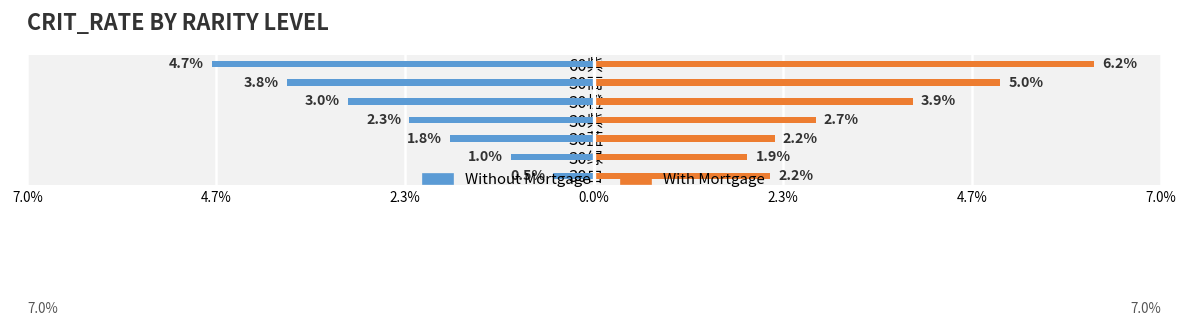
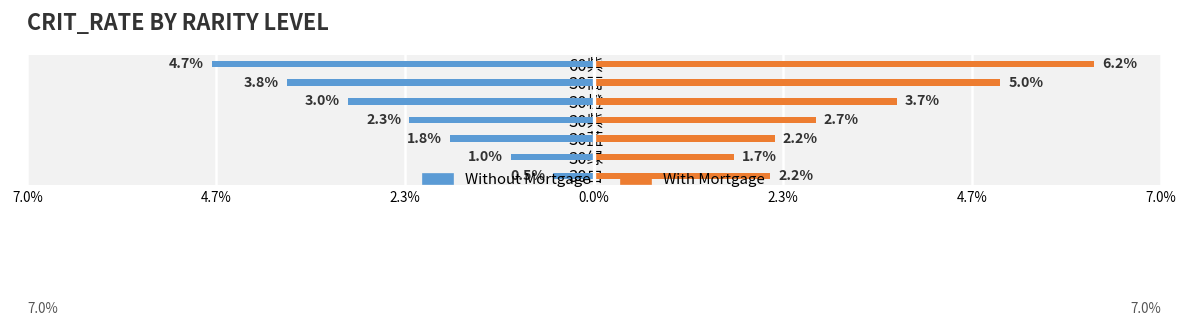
  {
    "With Mortgage": {
      "60紫": "6.2%",
      "30高": "5.0%",
-     "30橙": "3.9%",
+     "30橙": "3.7%",
      "30紫": "2.7%",
      "30蓝": "2.2%",
-     "30绿": "1.9%",
+     "30绿": "1.7%",
      "30白": "2.2%"
    }
  }
